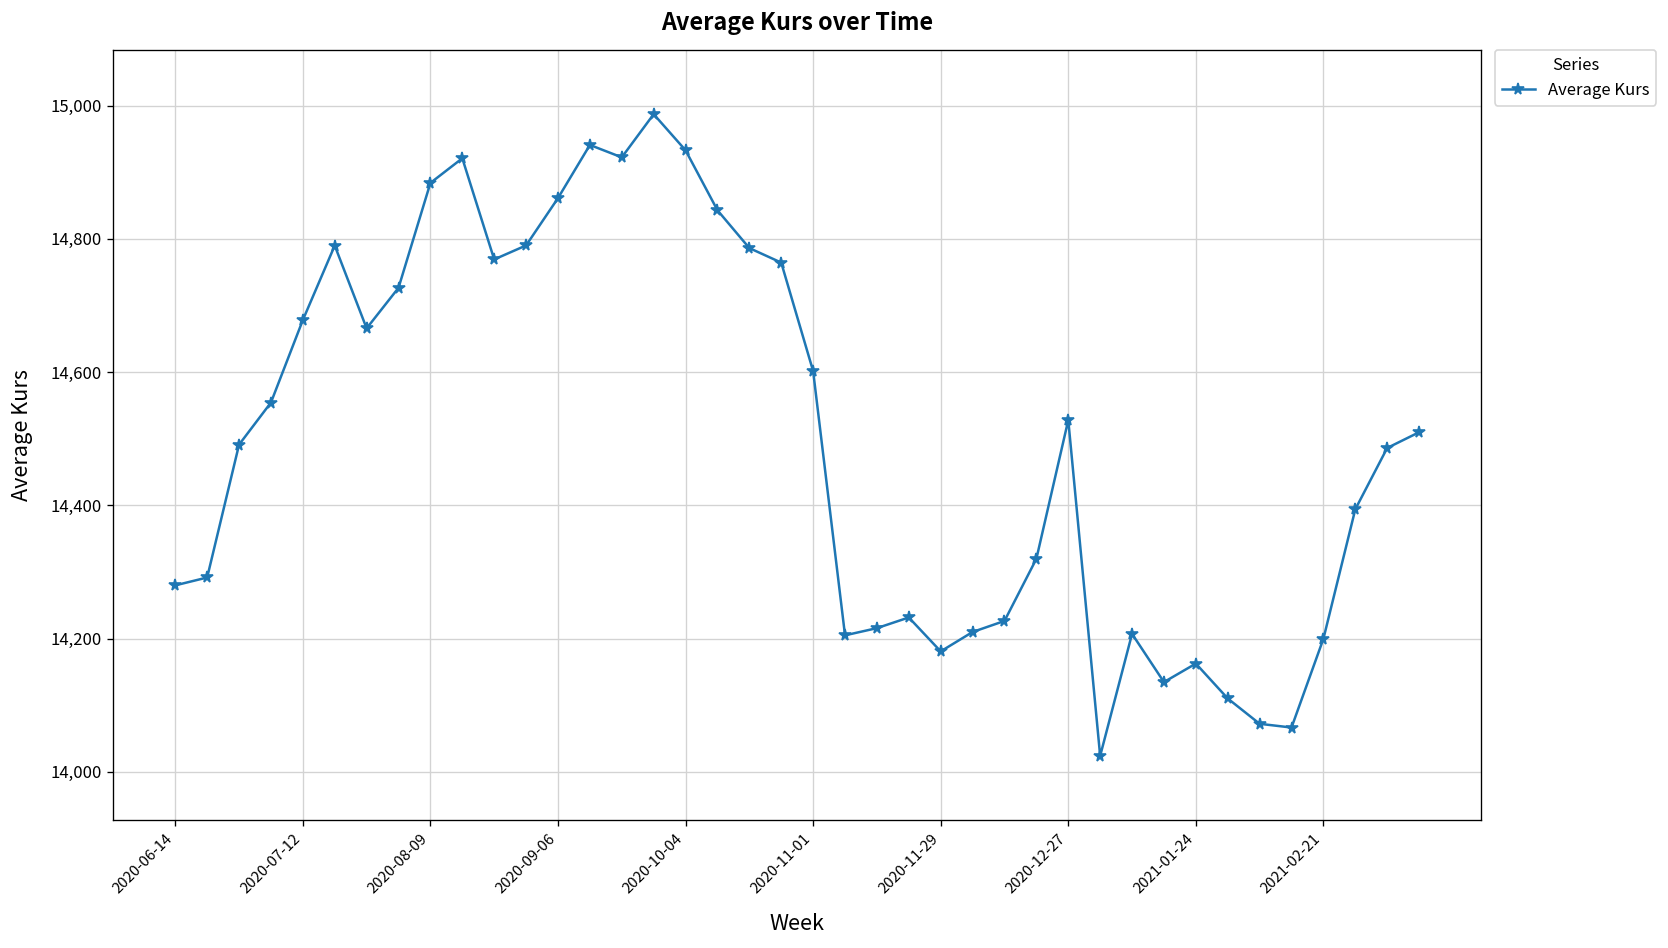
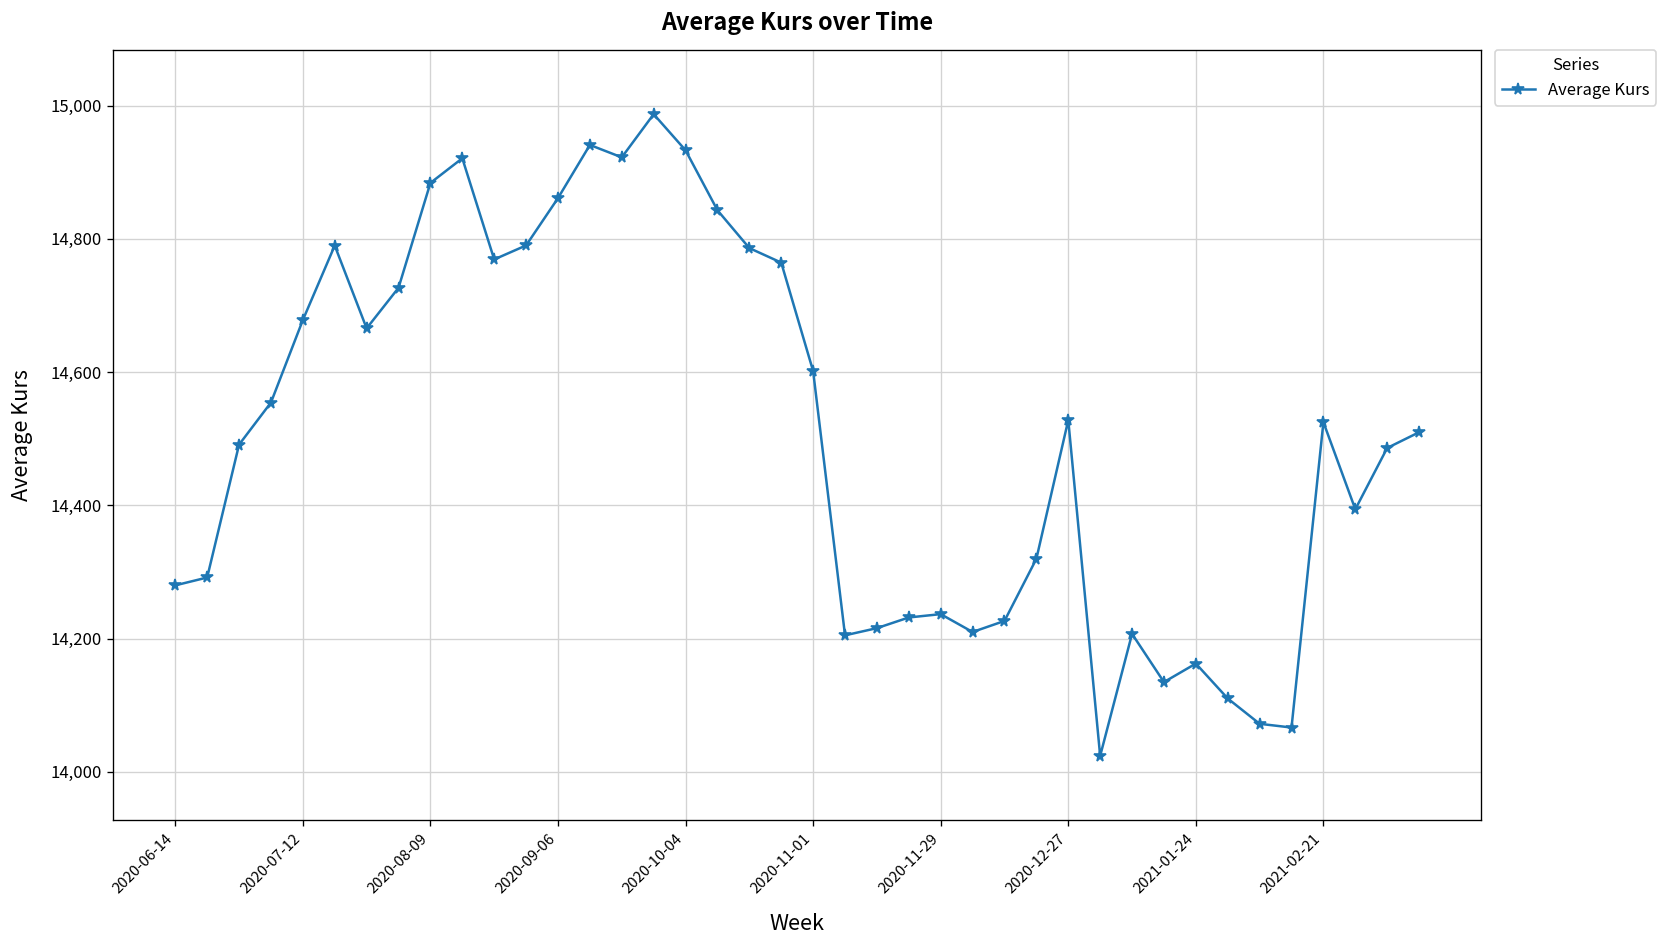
  {
    "2020-06-14": "14,280",
    "2020-07-12": "14,680",
    "2020-08-09": "14,880",
    "2020-09-06": "14,860",
    "2020-10-04": "14,930",
    "2020-11-01": "14,600",
-   "2020-11-29": "14,180",
+   "2020-11-29": "14,240",
    "2020-12-27": "14,530",
    "2021-01-24": "14,160",
-   "2021-02-21": "14,200"
+   "2021-02-21": "14,520"
  }
